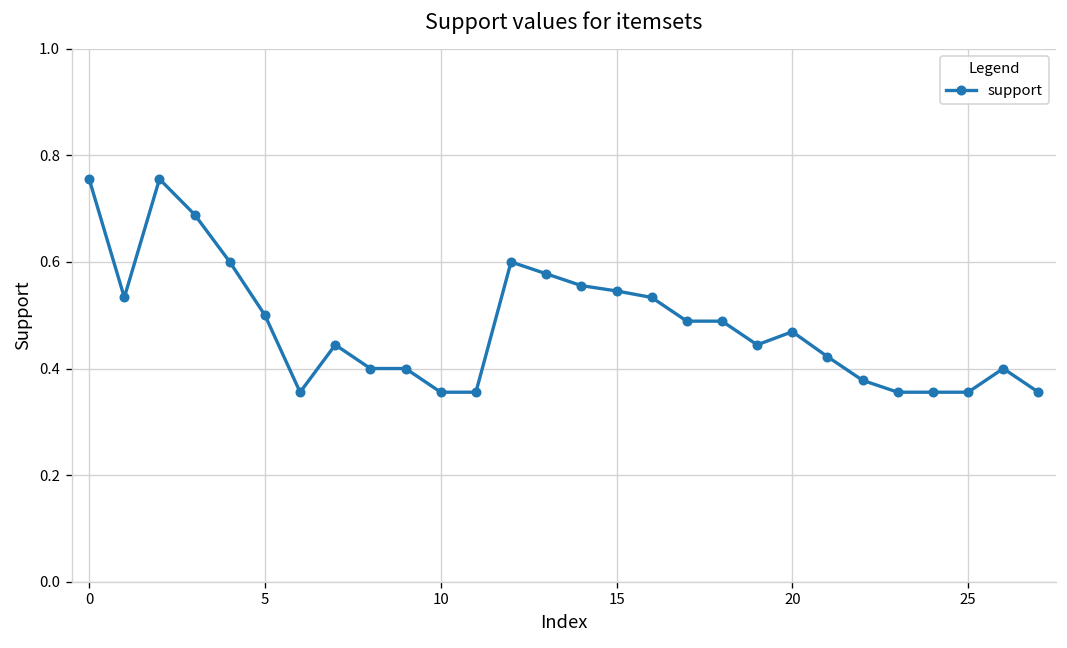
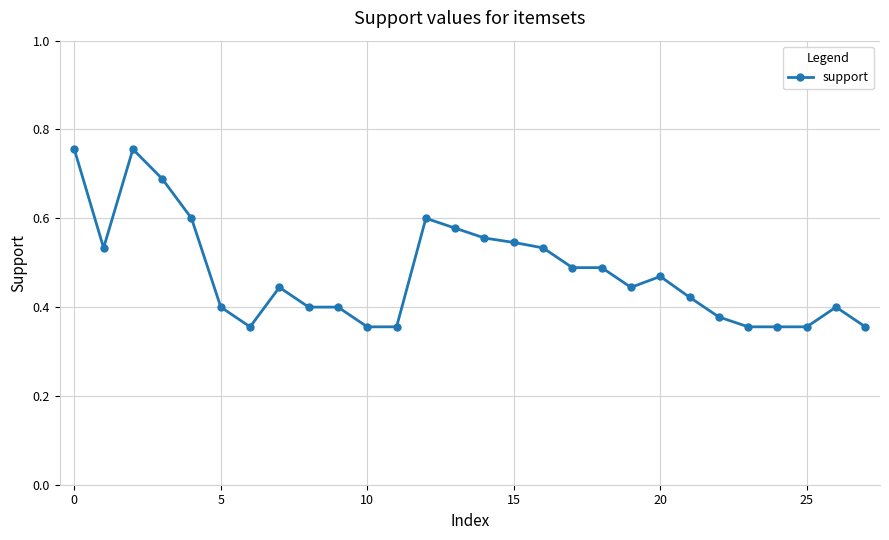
  {
    "0": 0.76,
-   "5": 0.5,
+   "5": 0.4,
    "10": 0.36,
    "15": 0.55,
    "20": 0.47,
    "25": 0.36
  }
